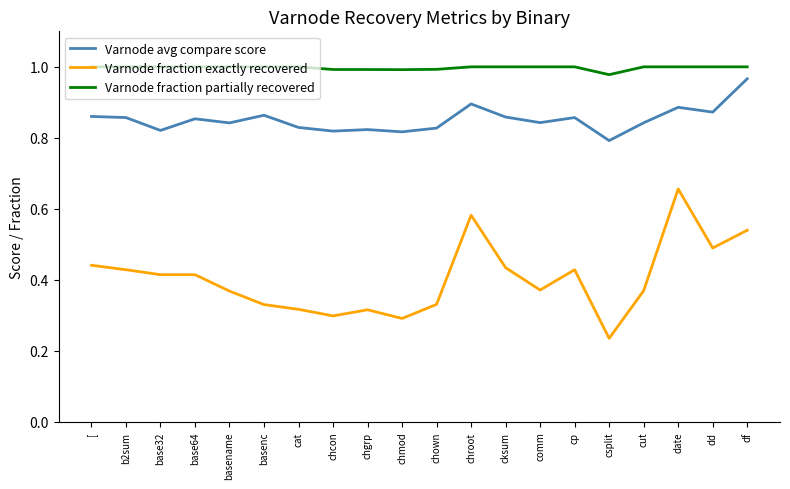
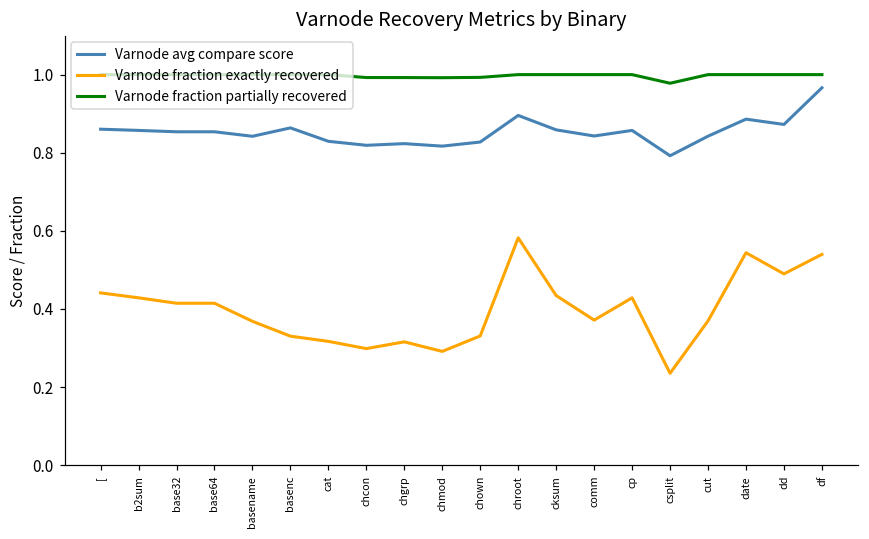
  {
    "Varnode avg compare score": {
      "[": 0.86,
      "b2sum": 0.86,
-     "base32": 0.82,
+     "base32": 0.85,
      "base64": 0.85,
      "basename": 0.84,
      "basenc": 0.86,
      "cat": 0.83,
      "chcon": 0.82,
      "chgrp": 0.82,
      "chmod": 0.82,
      "chown": 0.83,
      "chroot": 0.90,
      "cksum": 0.86,
      "comm": 0.84,
      "cp": 0.86,
      "csplit": 0.79,
      "cut": 0.84,
      "date": 0.89,
      "dd": 0.87,
      "df": 0.97
    },
    "Varnode fraction exactly recovered": {
      "[": 0.44,
      "b2sum": 0.43,
      "base32": 0.41,
      "base64": 0.41,
      "basename": 0.37,
      "basenc": 0.33,
      "cat": 0.32,
      "chcon": 0.30,
      "chgrp": 0.32,
      "chmod": 0.29,
      "chown": 0.33,
      "chroot": 0.58,
      "cksum": 0.43,
      "comm": 0.37,
      "cp": 0.43,
      "csplit": 0.24,
      "cut": 0.37,
-     "date": 0.66,
+     "date": 0.54,
      "dd": 0.49,
      "df": 0.54
    },
    "Varnode fraction partially recovered": {
      "chcon": 0.99,
      "chgrp": 0.99,
      "chmod": 0.99,
      "chown": 0.99,
      "chroot": 1.00,
      "cksum": 1.00,
      "comm": 1.00,
      "cp": 1.00,
      "csplit": 0.98,
      "cut": 1.00,
      "date": 1.00,
      "dd": 1.00,
      "df": 1.00
    }
  }
